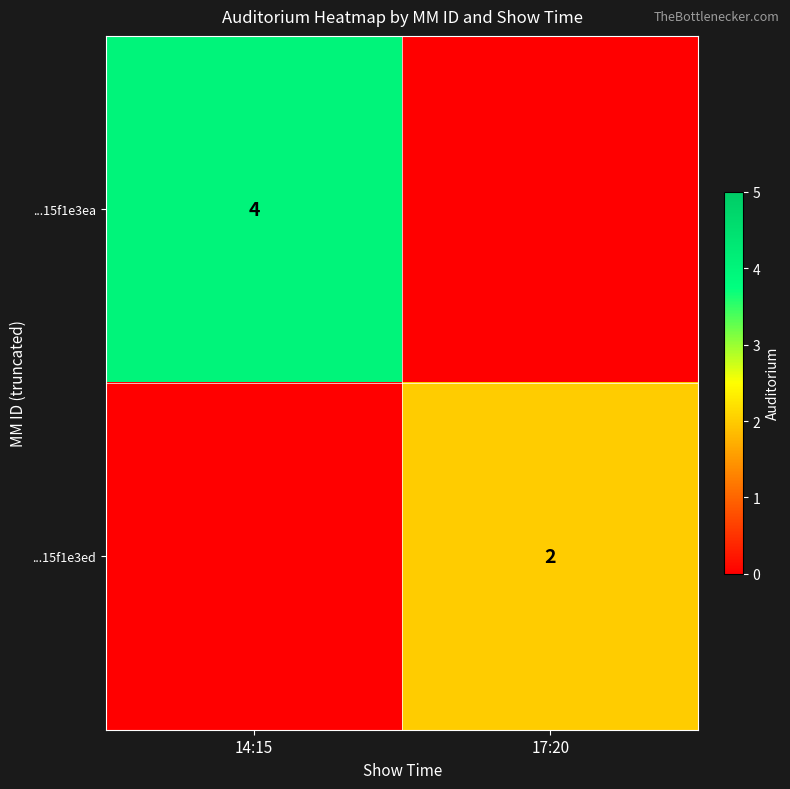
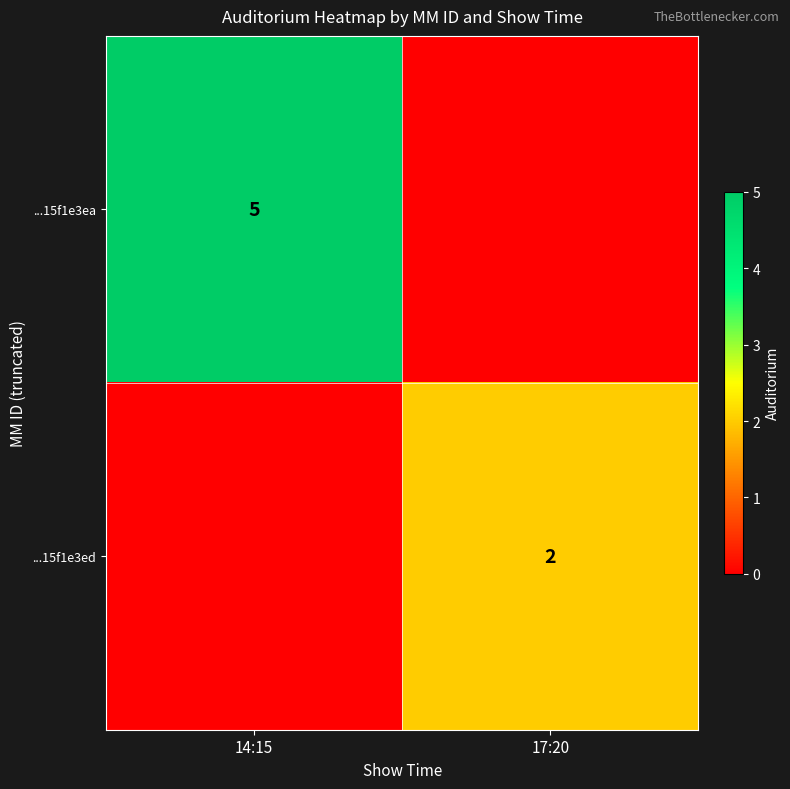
  {
    "...15f1e3ea": {
-     "14:15": 4
+     "14:15": 5
    },
    "...15f1e3ed": {
      "17:20": 2
    }
  }
